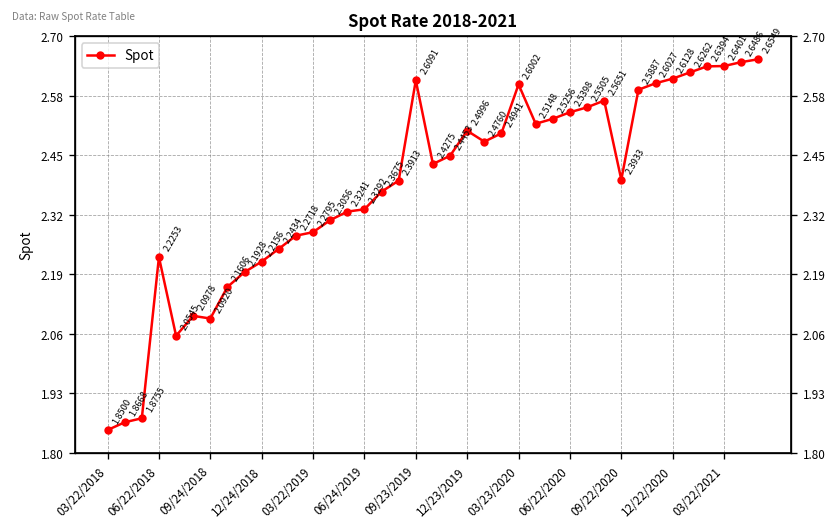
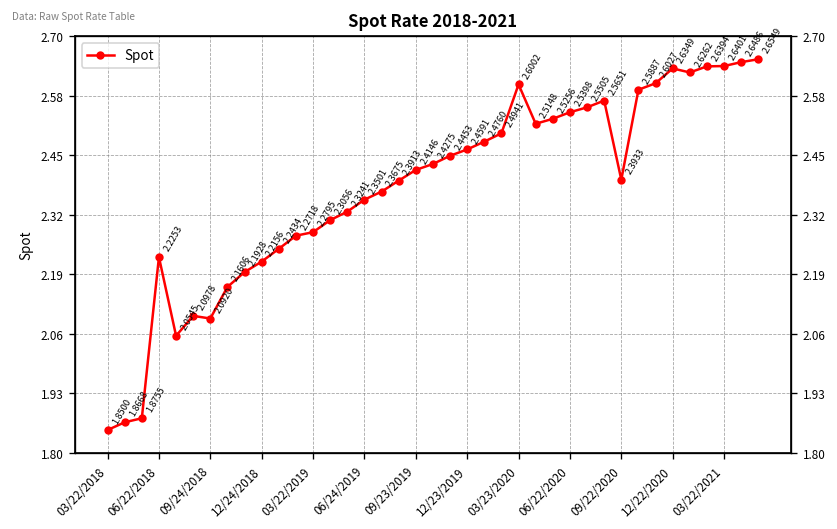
  {
    "06/22/2018": 2.2253,
-   "06/24/2019": 2.3292,
-   "09/23/2019": 2.6091,
-   "12/23/2019": 2.4996,
+   "06/24/2019": 2.3501,
+   "09/23/2019": 2.4146,
+   "12/23/2019": 2.4591,
    "03/23/2020": 2.6002,
    "09/22/2020": 2.3933,
-   "12/22/2020": 2.6128
+   "12/22/2020": 2.6349
  }
